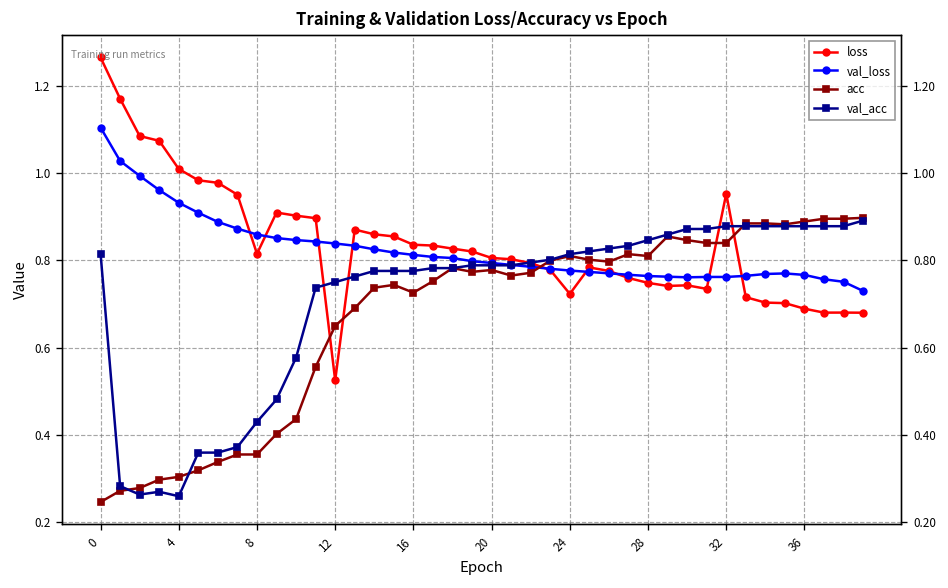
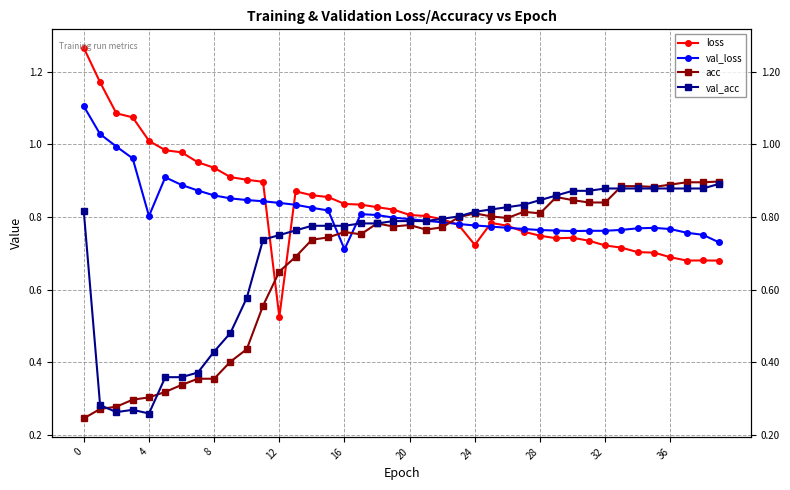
  {
    "loss": {
      "0": 1.27,
      "4": 1.01,
-     "8": 0.82,
+     "8": 0.94,
      "12": 0.52,
      "16": 0.84,
      "20": 0.81,
      "24": 0.72,
      "28": 0.75,
-     "32": 0.95,
+     "32": 0.72,
      "36": 0.69
    },
    "val_loss": {
      "0": 1.10,
-     "4": 0.93,
+     "4": 0.80,
      "8": 0.86,
      "12": 0.84,
-     "16": 0.81,
+     "16": 0.71,
      "24": 0.78,
      "28": 0.76,
      "32": 0.76,
      "36": 0.77
    },
    "acc": {
      "0": 0.25,
      "4": 0.30,
      "8": 0.35,
      "12": 0.65,
-     "16": 0.73,
+     "16": 0.76,
      "20": 0.78,
      "28": 0.81,
      "32": 0.84,
      "36": 0.89
    },
    "val_acc": {
      "0": 0.82,
      "4": 0.26,
      "8": 0.43,
      "12": 0.75,
      "16": 0.78,
      "28": 0.85,
      "32": 0.88,
      "36": 0.88
    }
  }
